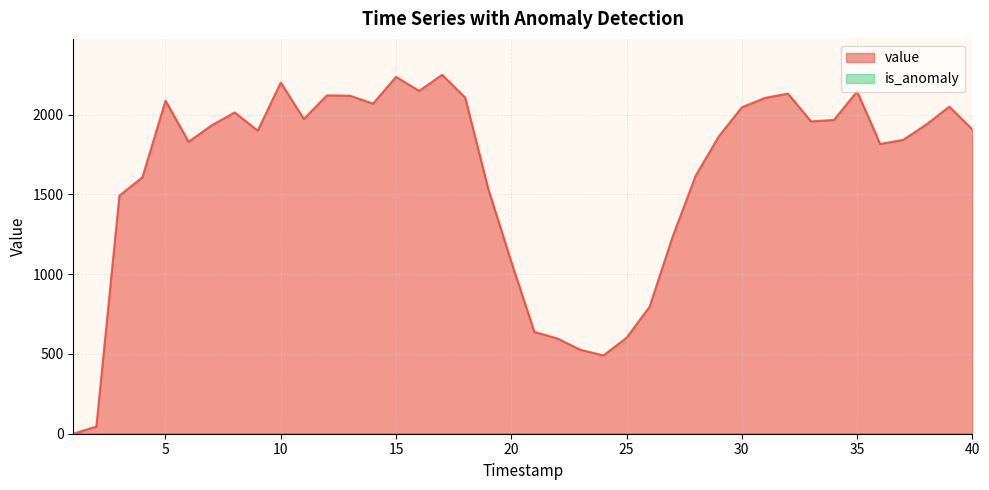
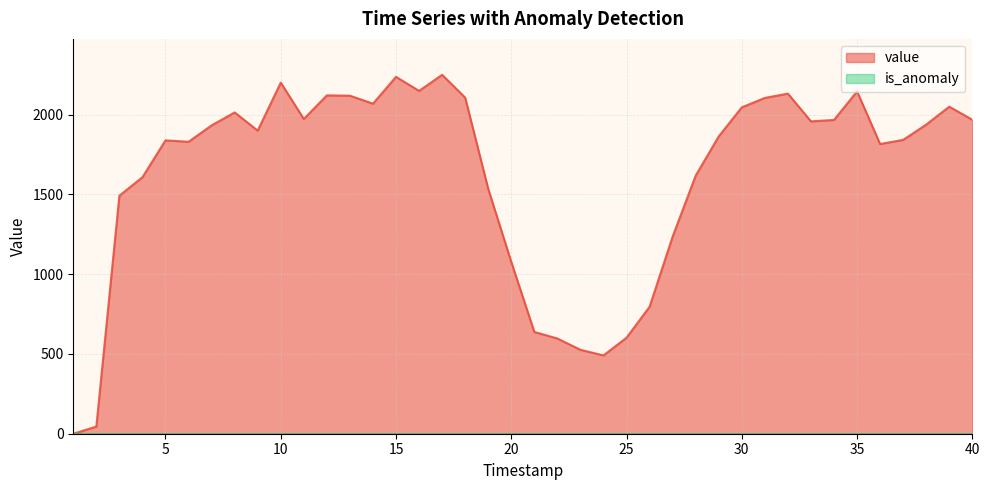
  {
    "value": {
-     "5": 2090,
+     "5": 1840,
      "10": 2200,
      "15": 2240,
      "20": 1080,
      "25": 600,
      "30": 2050,
-     "40": 1910
+     "40": 1970
    },
    "is_anomaly": {
      "5": 0,
      "10": 0,
      "15": 0,
      "20": 0,
      "25": 0,
      "30": 0,
      "35": 0,
      "40": 0
    }
  }
